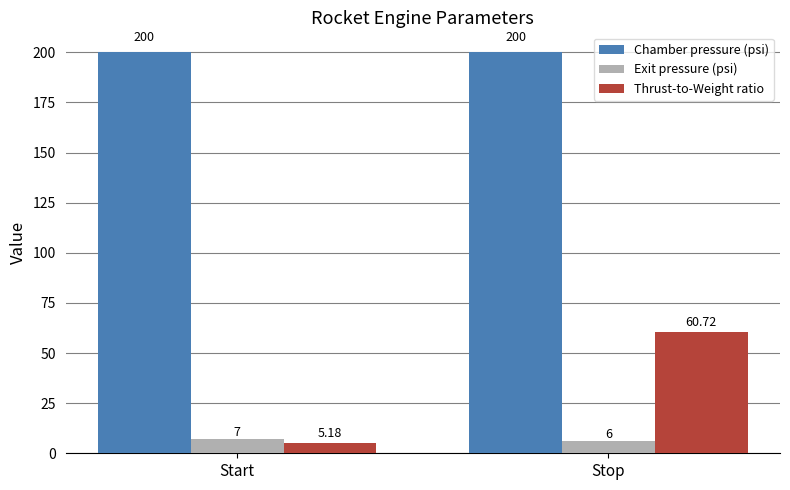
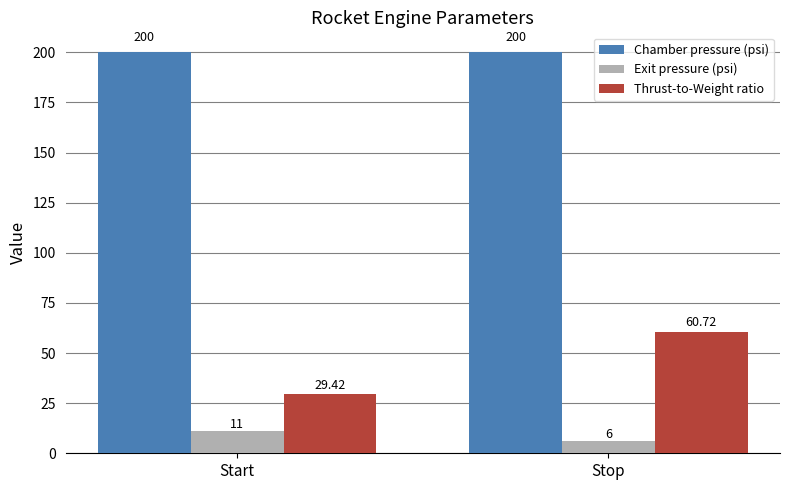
  {
    "Chamber pressure (psi)": {
      "Start": 200,
      "Stop": 200
    },
    "Exit pressure (psi)": {
-     "Start": 7,
+     "Start": 11,
      "Stop": 6
    },
    "Thrust-to-Weight ratio": {
-     "Start": 5.18,
+     "Start": 29.42,
      "Stop": 60.72
    }
  }
